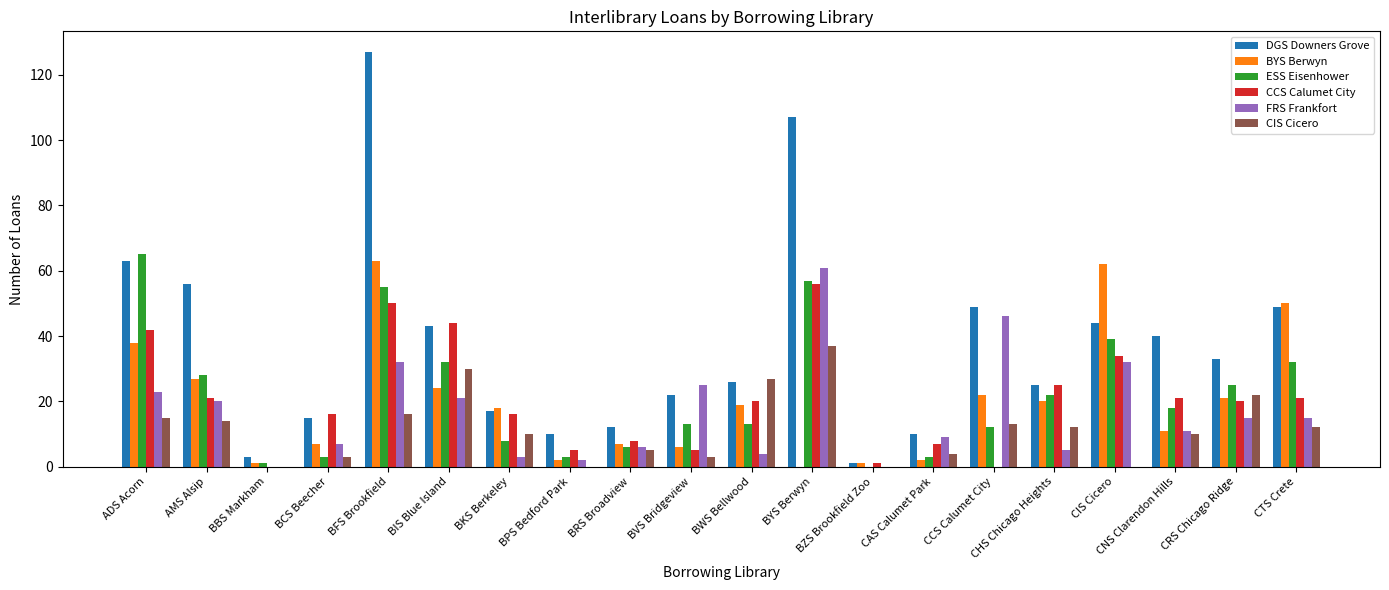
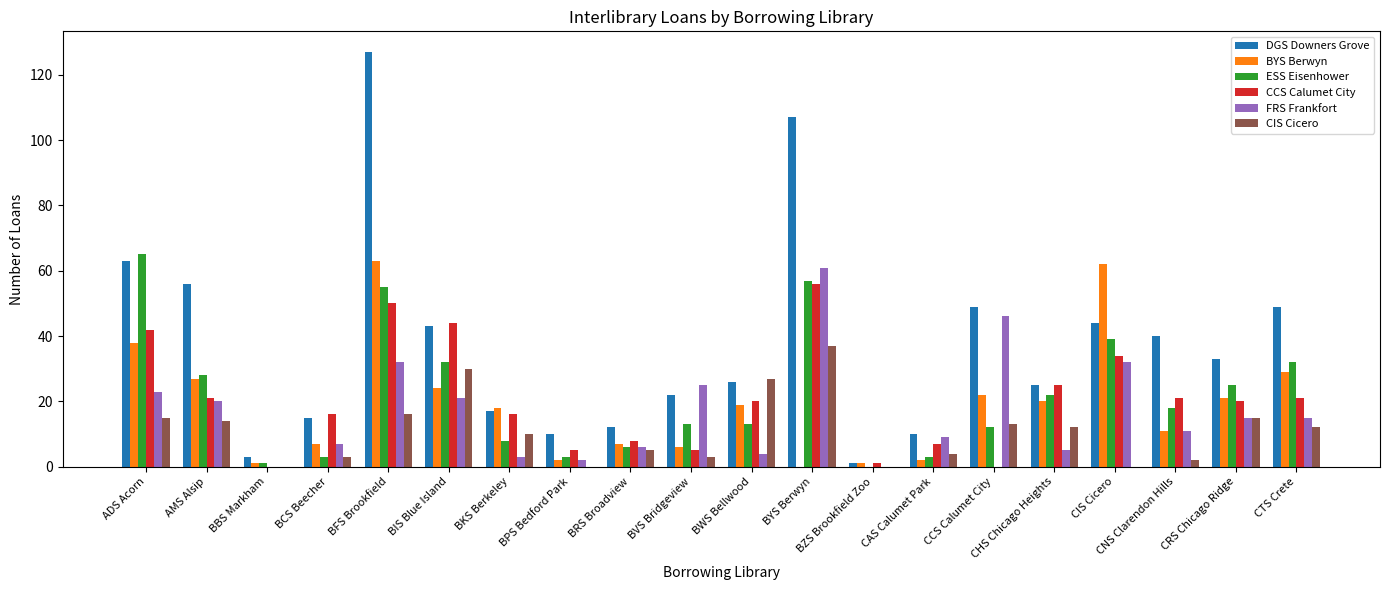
  {
    "DGS Downers Grove": {
      "ADS Acorn": 63,
      "AMS Alsip": 56,
      "BBS Markham": 3,
      "BCS Beecher": 15,
      "BFS Brookfield": 127,
      "BIS Blue Island": 43,
      "BKS Berkeley": 17,
      "BPS Bedford Park": 10,
      "BRS Broadview": 12,
      "BVS Bridgeview": 22,
      "BWS Bellwood": 26,
      "BYS Berwyn": 107,
      "BZS Brookfield Zoo": 1,
      "CAS Calumet Park": 10,
      "CCS Calumet City": 49,
      "CHS Chicago Heights": 25,
      "CIS Cicero": 44,
      "CNS Clarendon Hills": 40,
      "CRS Chicago Ridge": 33,
      "CTS Crete": 49
    },
    "BYS Berwyn": {
      "ADS Acorn": 38,
      "AMS Alsip": 27,
      "BBS Markham": 1,
      "BCS Beecher": 7,
      "BFS Brookfield": 63,
      "BIS Blue Island": 24,
      "BKS Berkeley": 18,
      "BPS Bedford Park": 2,
      "BRS Broadview": 7,
      "BVS Bridgeview": 6,
      "BWS Bellwood": 19,
      "BYS Berwyn": 0,
      "BZS Brookfield Zoo": 1,
      "CAS Calumet Park": 2,
      "CCS Calumet City": 22,
      "CHS Chicago Heights": 20,
      "CIS Cicero": 62,
      "CNS Clarendon Hills": 11,
      "CRS Chicago Ridge": 21,
-     "CTS Crete": 50
+     "CTS Crete": 29
    },
    "ESS Eisenhower": {
      "ADS Acorn": 65,
      "AMS Alsip": 28,
      "BBS Markham": 1,
      "BCS Beecher": 3,
      "BFS Brookfield": 55,
      "BIS Blue Island": 32,
      "BKS Berkeley": 8,
      "BPS Bedford Park": 3,
      "BRS Broadview": 6,
      "BVS Bridgeview": 13,
      "BWS Bellwood": 13,
      "BYS Berwyn": 57,
      "BZS Brookfield Zoo": 0,
      "CAS Calumet Park": 3,
      "CCS Calumet City": 12,
      "CHS Chicago Heights": 22,
      "CIS Cicero": 39,
      "CNS Clarendon Hills": 18,
      "CRS Chicago Ridge": 25,
      "CTS Crete": 32
    },
    "CCS Calumet City": {
      "ADS Acorn": 42,
      "AMS Alsip": 21,
      "BBS Markham": 0,
      "BCS Beecher": 16,
      "BFS Brookfield": 50,
      "BIS Blue Island": 44,
      "BKS Berkeley": 16,
      "BPS Bedford Park": 5,
      "BRS Broadview": 8,
      "BVS Bridgeview": 5,
      "BWS Bellwood": 20,
      "BYS Berwyn": 56,
      "BZS Brookfield Zoo": 1,
      "CAS Calumet Park": 7,
      "CCS Calumet City": 0,
      "CHS Chicago Heights": 25,
      "CIS Cicero": 34,
      "CNS Clarendon Hills": 21,
      "CRS Chicago Ridge": 20,
      "CTS Crete": 21
    },
    "FRS Frankfort": {
      "ADS Acorn": 23,
      "AMS Alsip": 20,
      "BBS Markham": 0,
      "BCS Beecher": 7,
      "BFS Brookfield": 32,
      "BIS Blue Island": 21,
      "BKS Berkeley": 3,
      "BPS Bedford Park": 2,
      "BRS Broadview": 6,
      "BVS Bridgeview": 25,
      "BWS Bellwood": 4,
      "BYS Berwyn": 61,
      "BZS Brookfield Zoo": 0,
      "CAS Calumet Park": 9,
      "CCS Calumet City": 46,
      "CHS Chicago Heights": 5,
      "CIS Cicero": 32,
      "CNS Clarendon Hills": 11,
      "CRS Chicago Ridge": 15,
      "CTS Crete": 15
    },
    "CIS Cicero": {
      "ADS Acorn": 15,
      "AMS Alsip": 14,
      "BBS Markham": 0,
      "BCS Beecher": 3,
      "BFS Brookfield": 16,
      "BIS Blue Island": 30,
      "BKS Berkeley": 10,
      "BPS Bedford Park": 0,
      "BRS Broadview": 5,
      "BVS Bridgeview": 3,
      "BWS Bellwood": 27,
      "BYS Berwyn": 37,
      "BZS Brookfield Zoo": 0,
      "CAS Calumet Park": 4,
      "CCS Calumet City": 13,
      "CHS Chicago Heights": 12,
      "CIS Cicero": 0,
-     "CNS Clarendon Hills": 10,
-     "CRS Chicago Ridge": 22,
+     "CNS Clarendon Hills": 2,
+     "CRS Chicago Ridge": 15,
      "CTS Crete": 12
    }
  }
